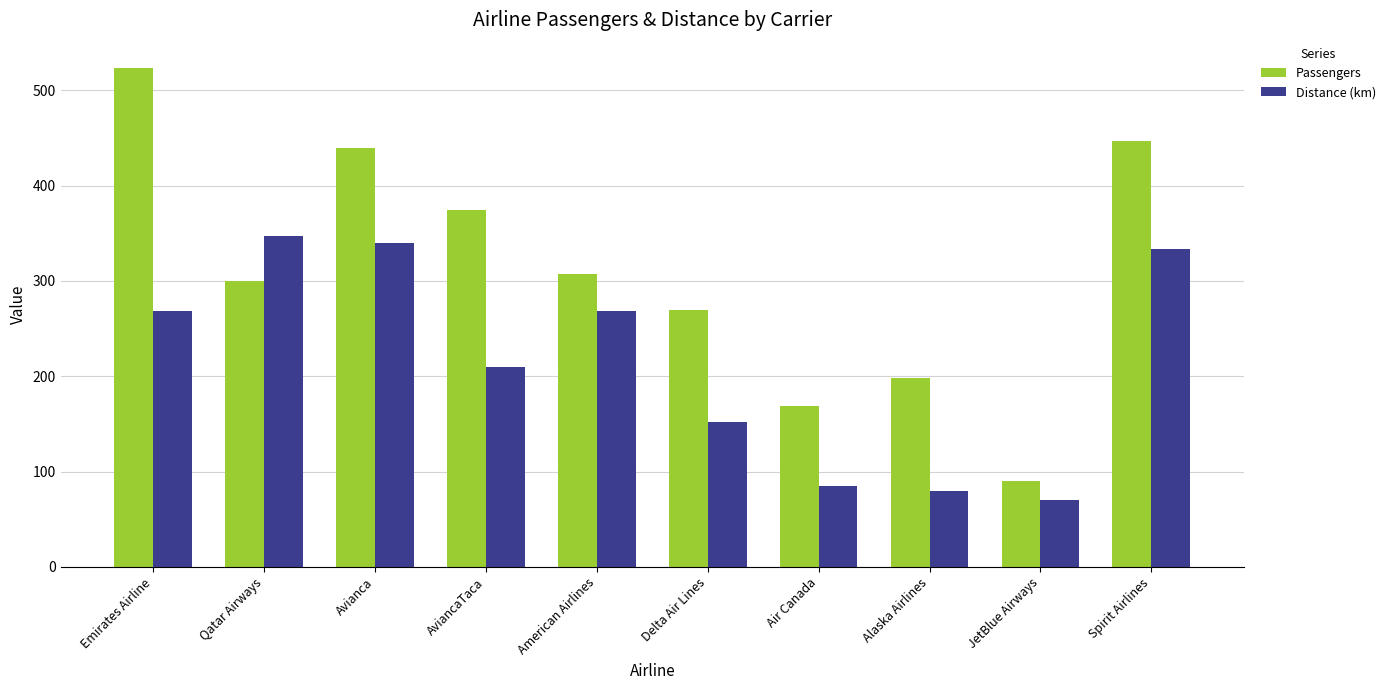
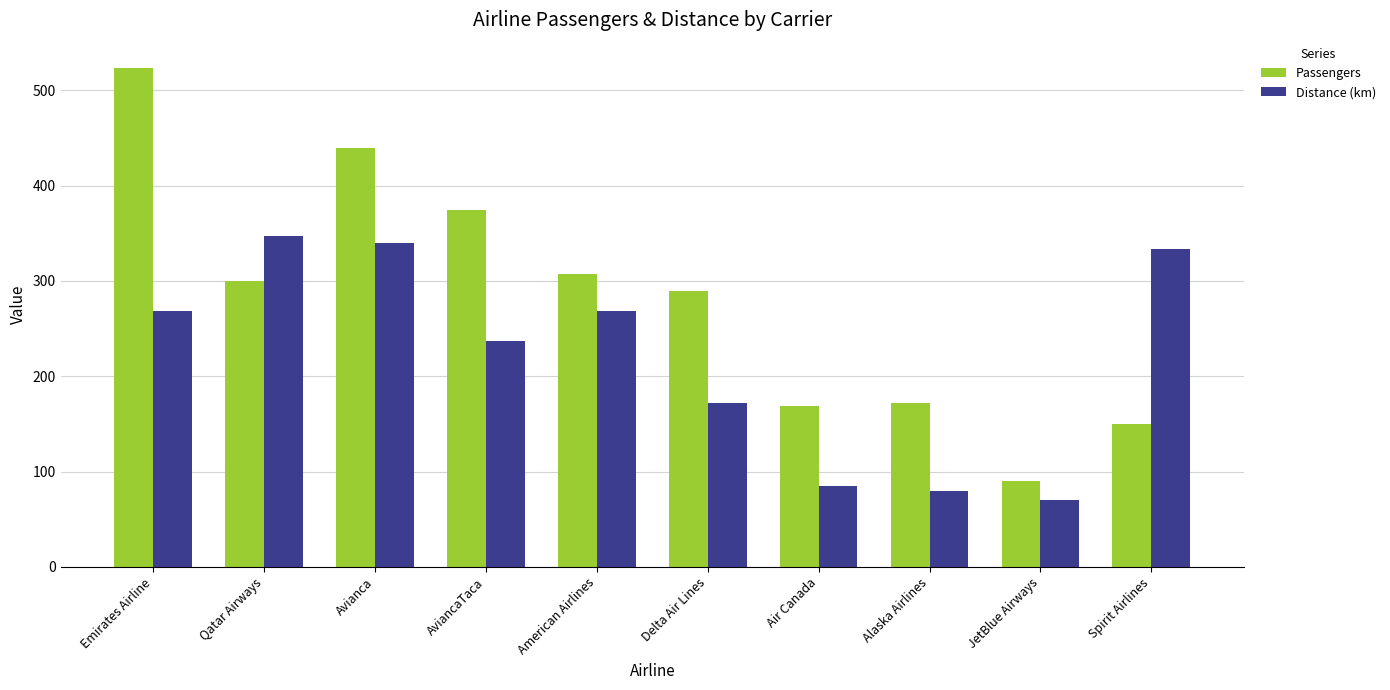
  {
    "Passengers": {
      "Emirates Airline": 520,
      "Qatar Airways": 300,
      "Avianca": 440,
      "AviancaTaca": 380,
      "American Airlines": 310,
-     "Delta Air Lines": 270,
+     "Delta Air Lines": 290,
      "Air Canada": 170,
-     "Alaska Airlines": 200,
+     "Alaska Airlines": 170,
      "JetBlue Airways": 90,
-     "Spirit Airlines": 450
+     "Spirit Airlines": 150
    },
    "Distance (km)": {
      "Emirates Airline": 270,
      "Qatar Airways": 350,
      "Avianca": 340,
-     "AviancaTaca": 210,
+     "AviancaTaca": 240,
      "American Airlines": 270,
-     "Delta Air Lines": 150,
+     "Delta Air Lines": 170,
      "Air Canada": 80,
      "Alaska Airlines": 80,
      "JetBlue Airways": 70,
      "Spirit Airlines": 330
    }
  }
